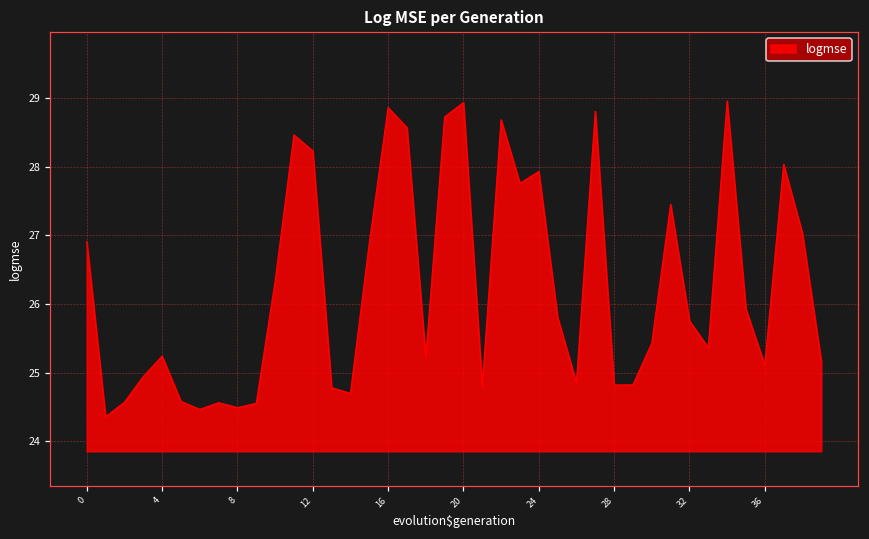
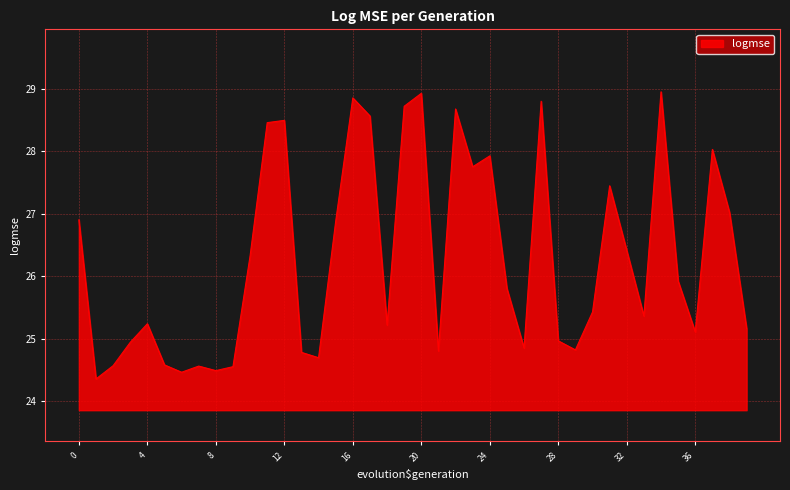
  {
    "0": 26.9,
    "4": 25.2,
    "8": 24.5,
-   "12": 28.2,
+   "12": 28.5,
    "16": 28.9,
    "20": 28.9,
    "24": 27.9,
-   "28": 24.8,
-   "32": 25.8,
+   "28": 25.0,
+   "32": 26.4,
    "36": 25.1
  }
